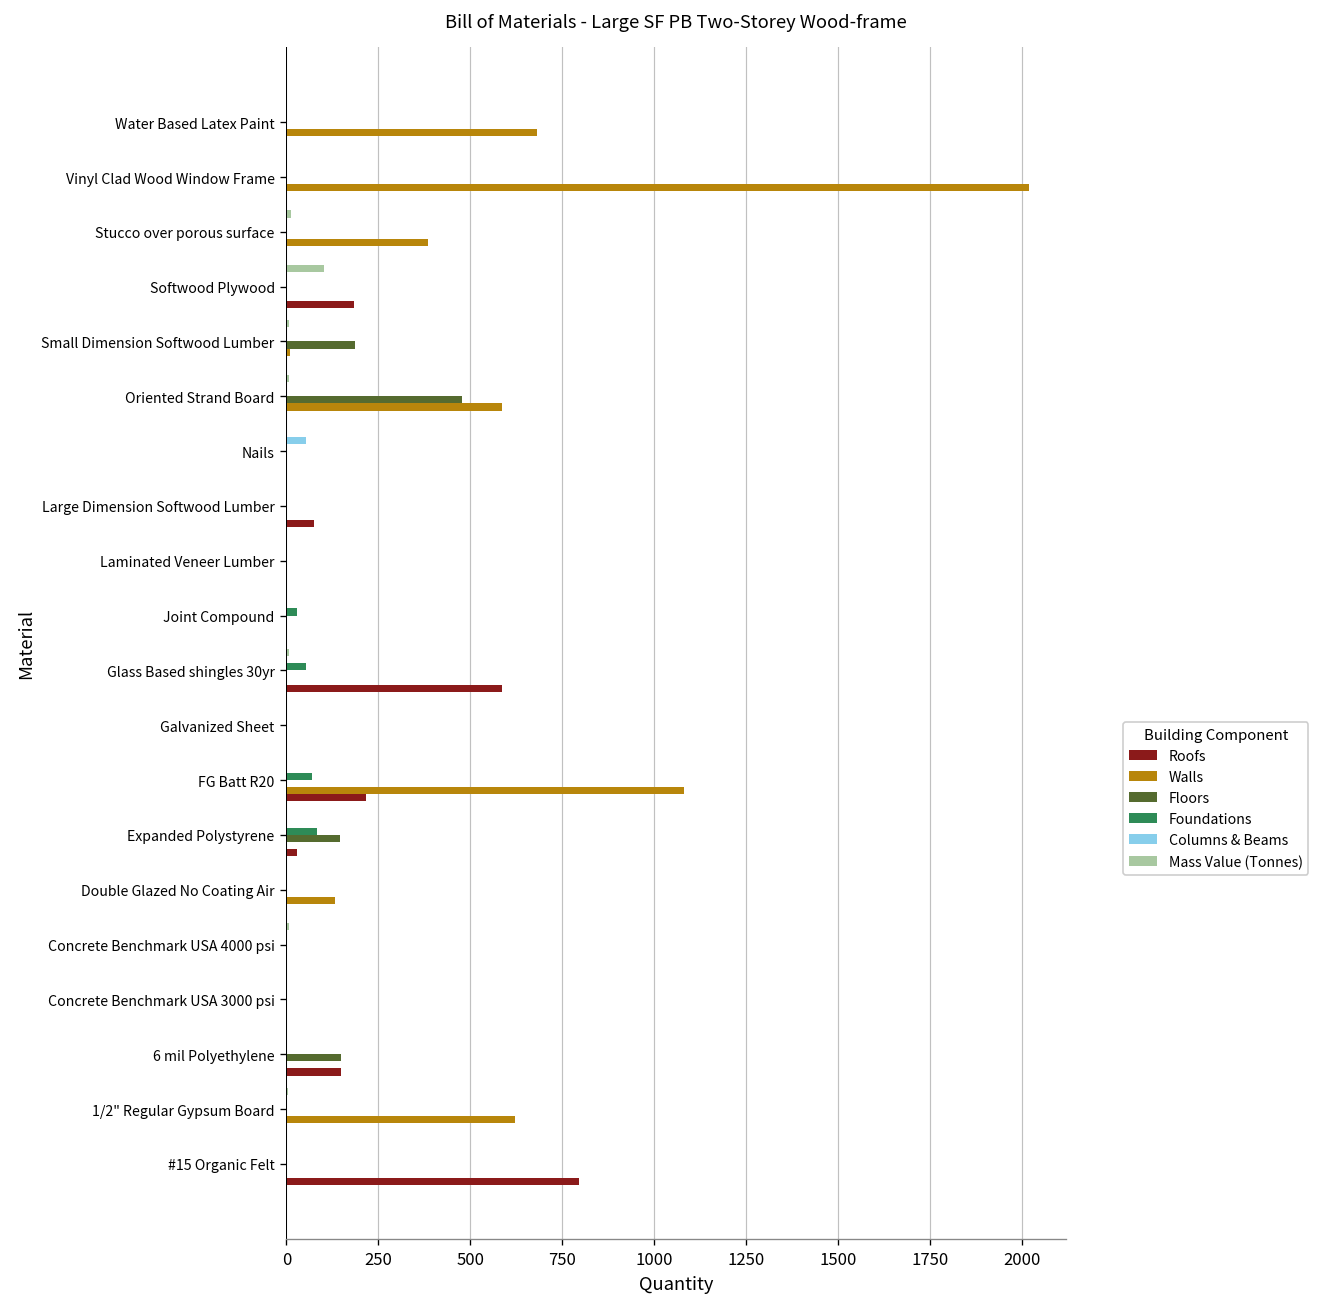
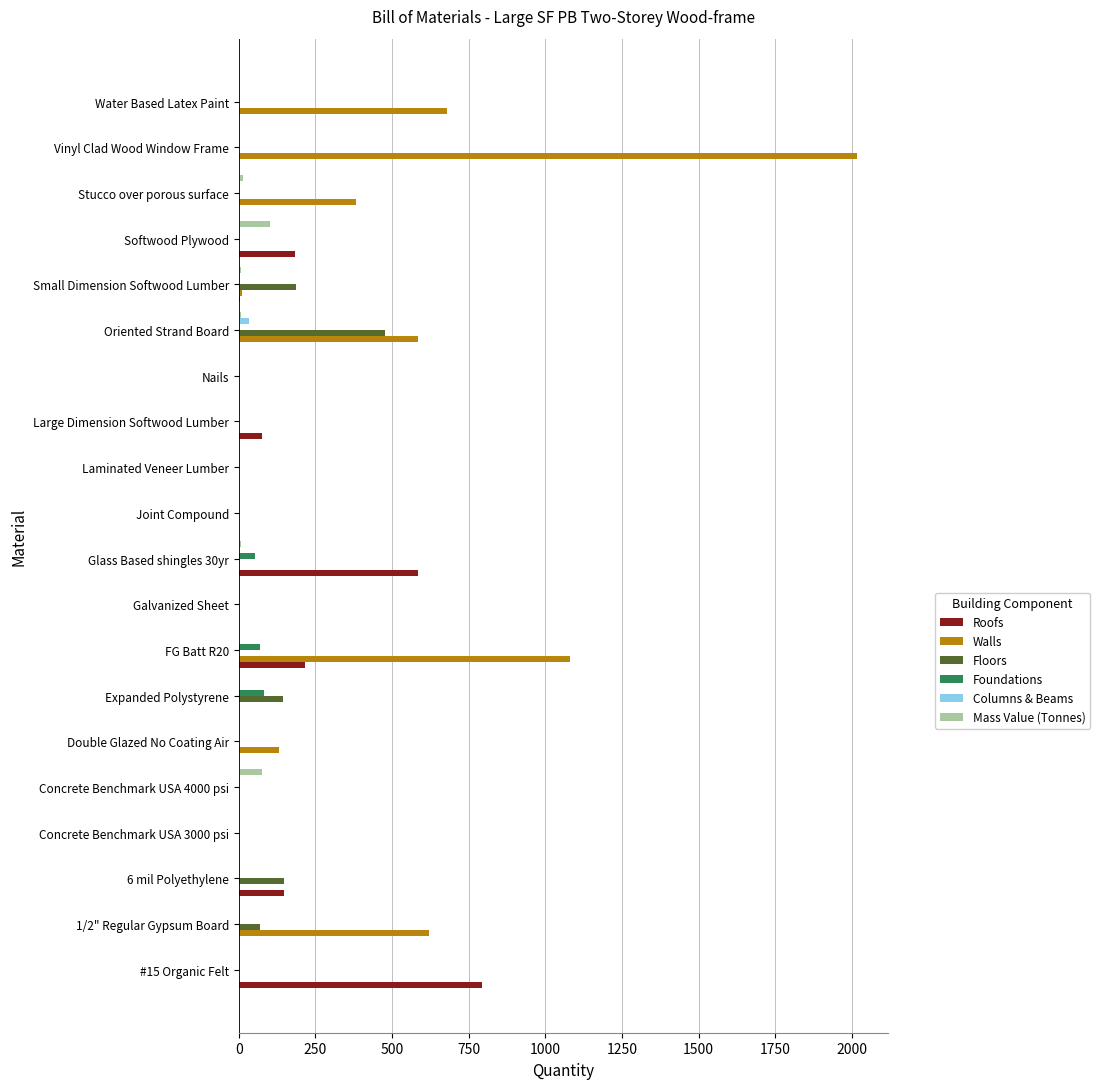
  {
    "Roofs": {
      "Water Based Latex Paint": 0,
      "Vinyl Clad Wood Window Frame": 0,
      "Stucco over porous surface": 0,
      "Softwood Plywood": 180,
      "Oriented Strand Board": 0,
      "Large Dimension Softwood Lumber": 80,
      "Laminated Veneer Lumber": 0,
      "Joint Compound": 0,
      "Glass Based shingles 30yr": 590,
      "FG Batt R20": 220,
-     "Expanded Polystyrene": 30,
+     "Expanded Polystyrene": 0,
      "Double Glazed No Coating Air": 0,
      "Concrete Benchmark USA 4000 psi": 0,
      "Concrete Benchmark USA 3000 psi": 0,
      "6 mil Polyethylene": 150,
      "1/2\" Regular Gypsum Board": 0,
      "#15 Organic Felt": 790
    },
    "Walls": {
      "Water Based Latex Paint": 680,
      "Vinyl Clad Wood Window Frame": 2020,
      "Stucco over porous surface": 380,
      "Softwood Plywood": 0,
      "Small Dimension Softwood Lumber": 10,
      "Oriented Strand Board": 590,
      "Large Dimension Softwood Lumber": 0,
      "Laminated Veneer Lumber": 0,
      "Glass Based shingles 30yr": 0,
      "Galvanized Sheet": 0,
      "FG Batt R20": 1080,
      "Expanded Polystyrene": 0,
      "Double Glazed No Coating Air": 130,
      "Concrete Benchmark USA 4000 psi": 0,
      "Concrete Benchmark USA 3000 psi": 0,
      "6 mil Polyethylene": 0,
      "1/2\" Regular Gypsum Board": 620,
      "#15 Organic Felt": 0
    },
    "Floors": {
      "Water Based Latex Paint": 0,
      "Vinyl Clad Wood Window Frame": 0,
      "Stucco over porous surface": 0,
      "Softwood Plywood": 0,
      "Small Dimension Softwood Lumber": 190,
      "Oriented Strand Board": 480,
      "Laminated Veneer Lumber": 0,
      "Joint Compound": 0,
      "Glass Based shingles 30yr": 0,
      "FG Batt R20": 0,
      "Expanded Polystyrene": 140,
      "Double Glazed No Coating Air": 0,
      "Concrete Benchmark USA 4000 psi": 0,
      "Concrete Benchmark USA 3000 psi": 0,
      "6 mil Polyethylene": 150,
-     "1/2\" Regular Gypsum Board": 0,
+     "1/2\" Regular Gypsum Board": 70,
      "#15 Organic Felt": 0
    },
    "Foundations": {
      "Water Based Latex Paint": 0,
      "Vinyl Clad Wood Window Frame": 0,
      "Stucco over porous surface": 0,
      "Softwood Plywood": 0,
      "Small Dimension Softwood Lumber": 0,
      "Oriented Strand Board": 0,
      "Nails": 0,
      "Large Dimension Softwood Lumber": 0,
      "Laminated Veneer Lumber": 0,
-     "Joint Compound": 30,
+     "Joint Compound": 0,
      "Glass Based shingles 30yr": 50,
      "Galvanized Sheet": 0,
      "FG Batt R20": 70,
      "Expanded Polystyrene": 80,
      "Double Glazed No Coating Air": 0,
      "Concrete Benchmark USA 4000 psi": 0,
      "6 mil Polyethylene": 0,
      "1/2\" Regular Gypsum Board": 0,
      "#15 Organic Felt": 0
    },
    "Columns & Beams": {
      "Water Based Latex Paint": 0,
      "Vinyl Clad Wood Window Frame": 0,
      "Stucco over porous surface": 0,
      "Softwood Plywood": 0,
      "Small Dimension Softwood Lumber": 0,
-     "Oriented Strand Board": 0,
-     "Nails": 50,
+     "Oriented Strand Board": 40,
+     "Nails": 0,
      "Large Dimension Softwood Lumber": 0,
      "Joint Compound": 0,
      "Glass Based shingles 30yr": 0,
      "Galvanized Sheet": 0,
      "FG Batt R20": 0,
      "Expanded Polystyrene": 0,
      "Double Glazed No Coating Air": 0,
      "Concrete Benchmark USA 3000 psi": 0,
      "6 mil Polyethylene": 0,
      "1/2\" Regular Gypsum Board": 0,
      "#15 Organic Felt": 0
    },
    "Mass Value (Tonnes)": {
      "Stucco over porous surface": 10,
      "Softwood Plywood": 100,
-     "Concrete Benchmark USA 4000 psi": 10
+     "Concrete Benchmark USA 4000 psi": 80
    }
  }
